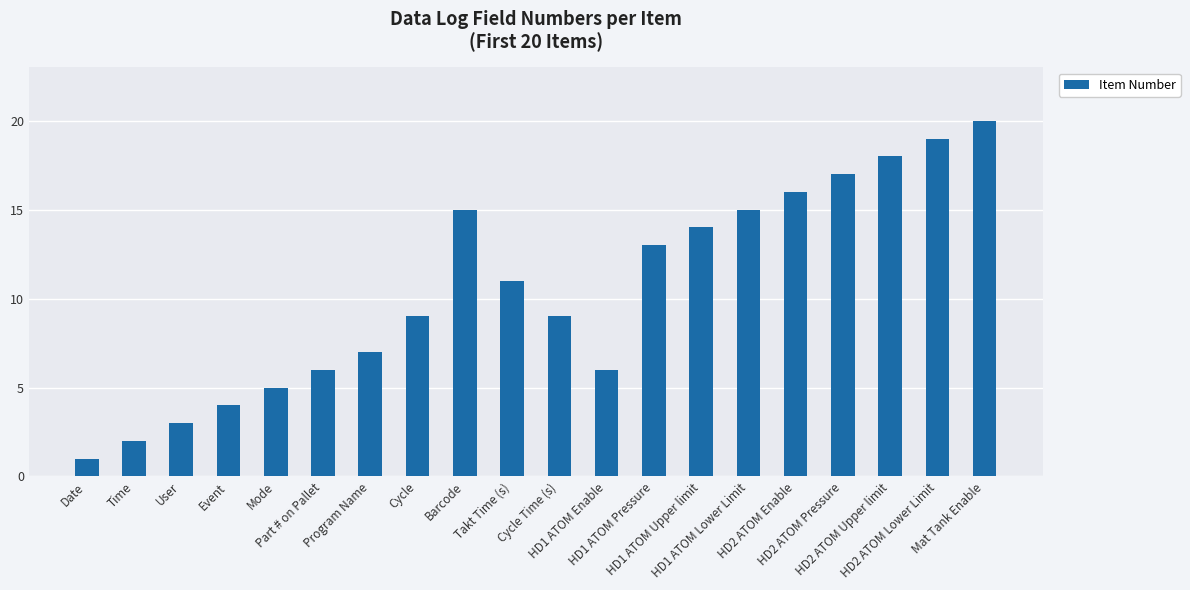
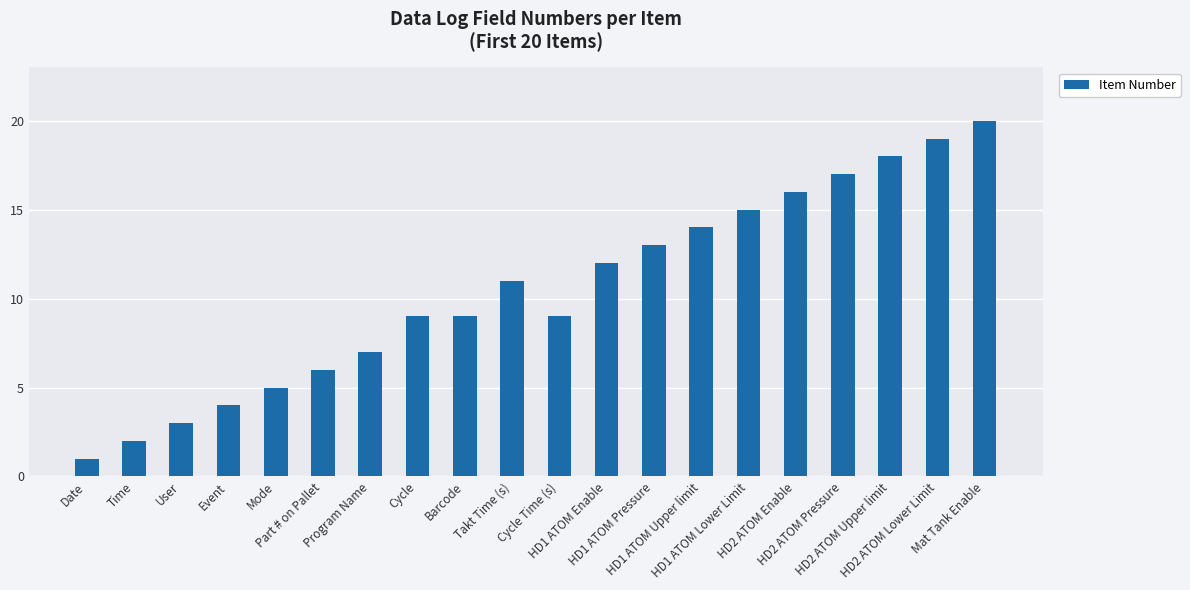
  {
    "Date": 1,
    "Time": 2,
    "User": 3,
    "Event": 4,
    "Mode": 5,
    "Part # on Pallet": 6,
    "Program Name": 7,
    "Cycle": 9,
-   "Barcode": 15,
+   "Barcode": 9,
    "Takt Time (s)": 11,
    "Cycle Time (s)": 9,
-   "HD1 ATOM Enable": 6,
+   "HD1 ATOM Enable": 12,
    "HD1 ATOM Pressure": 13,
    "HD1 ATOM Upper limit": 14,
    "HD1 ATOM Lower Limit": 15,
    "HD2 ATOM Enable": 16,
    "HD2 ATOM Pressure": 17,
    "HD2 ATOM Upper limit": 18,
    "HD2 ATOM Lower Limit": 19,
    "Mat Tank Enable": 20
  }
